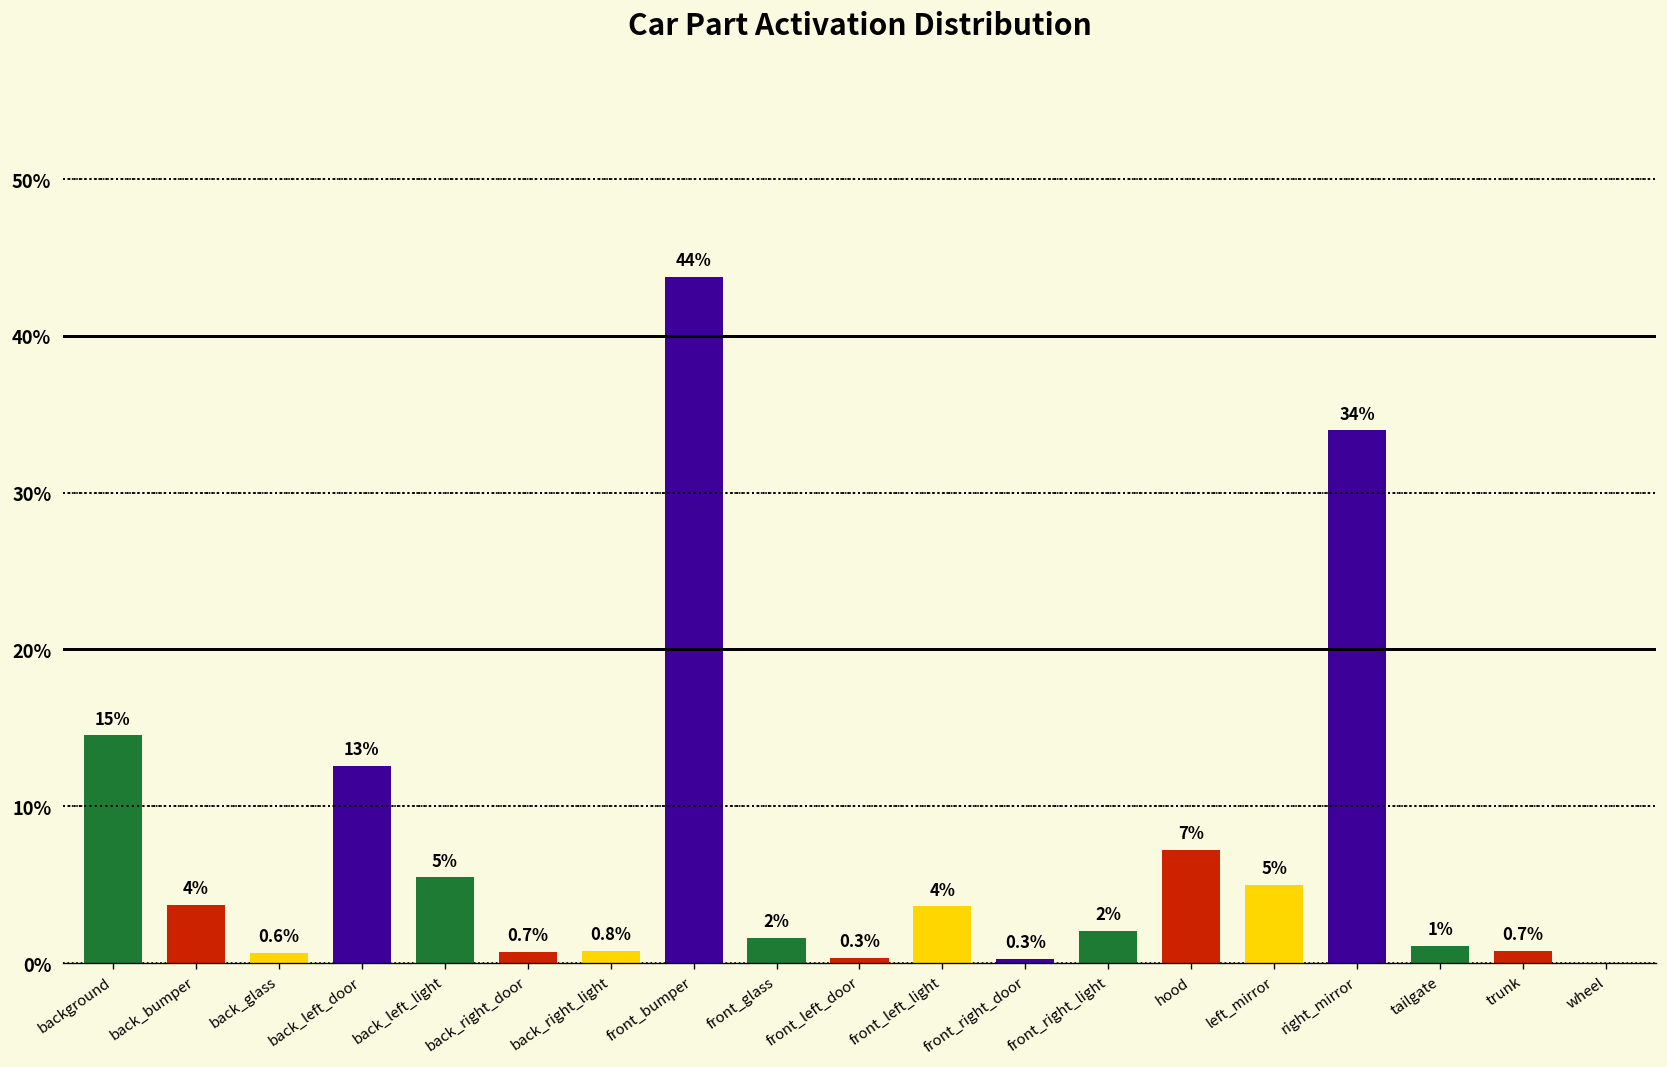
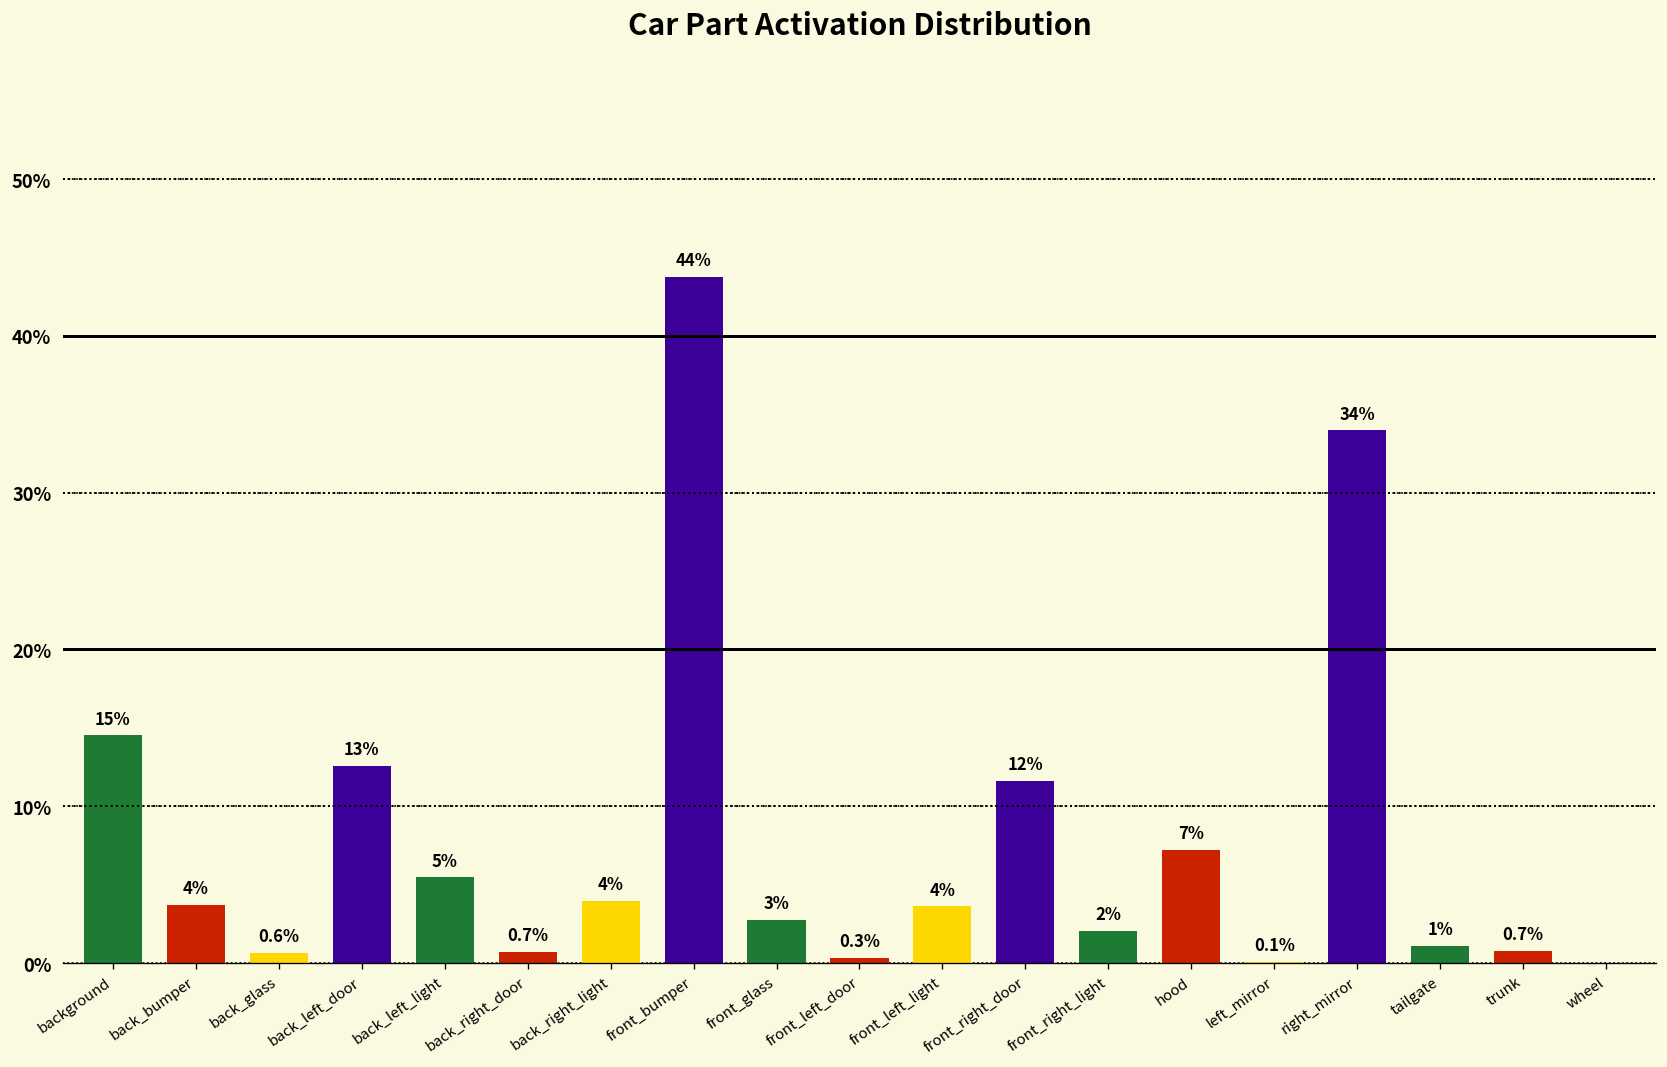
  {
    "background": "15%",
    "back_bumper": "4%",
    "back_glass": "0.6%",
    "back_left_door": "13%",
    "back_left_light": "5%",
    "back_right_door": "0.7%",
-   "back_right_light": "0.8%",
+   "back_right_light": "4%",
    "front_bumper": "44%",
-   "front_glass": "2%",
+   "front_glass": "3%",
    "front_left_door": "0.3%",
    "front_left_light": "4%",
-   "front_right_door": "0.3%",
+   "front_right_door": "12%",
    "front_right_light": "2%",
    "hood": "7%",
-   "left_mirror": "5%",
+   "left_mirror": "0.1%",
    "right_mirror": "34%",
    "tailgate": "1%",
    "trunk": "0.7%"
  }
